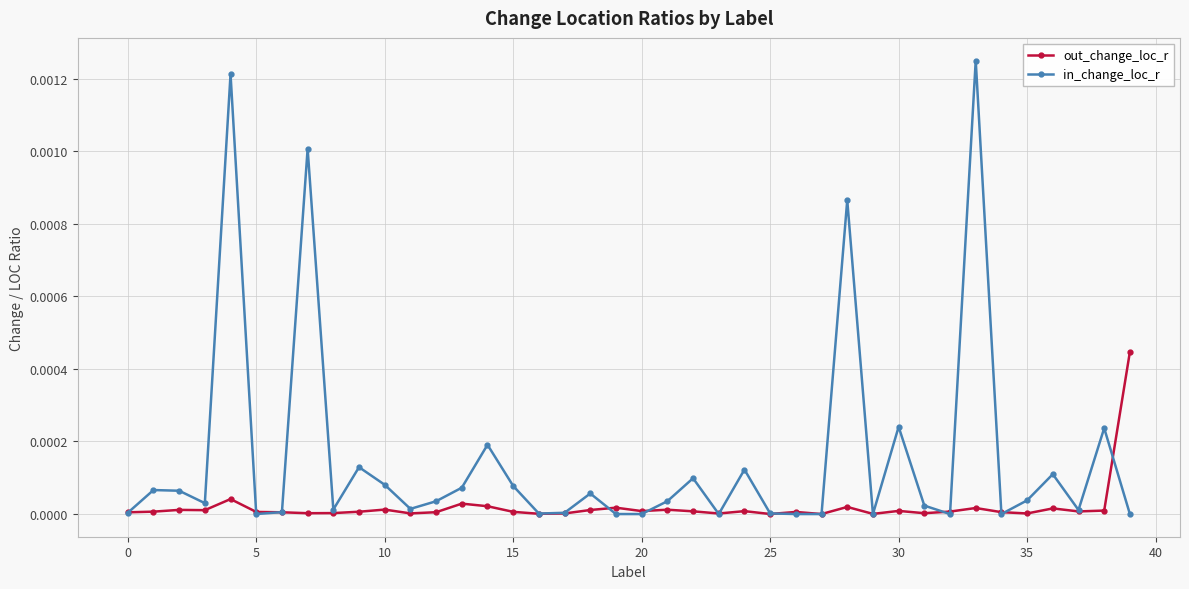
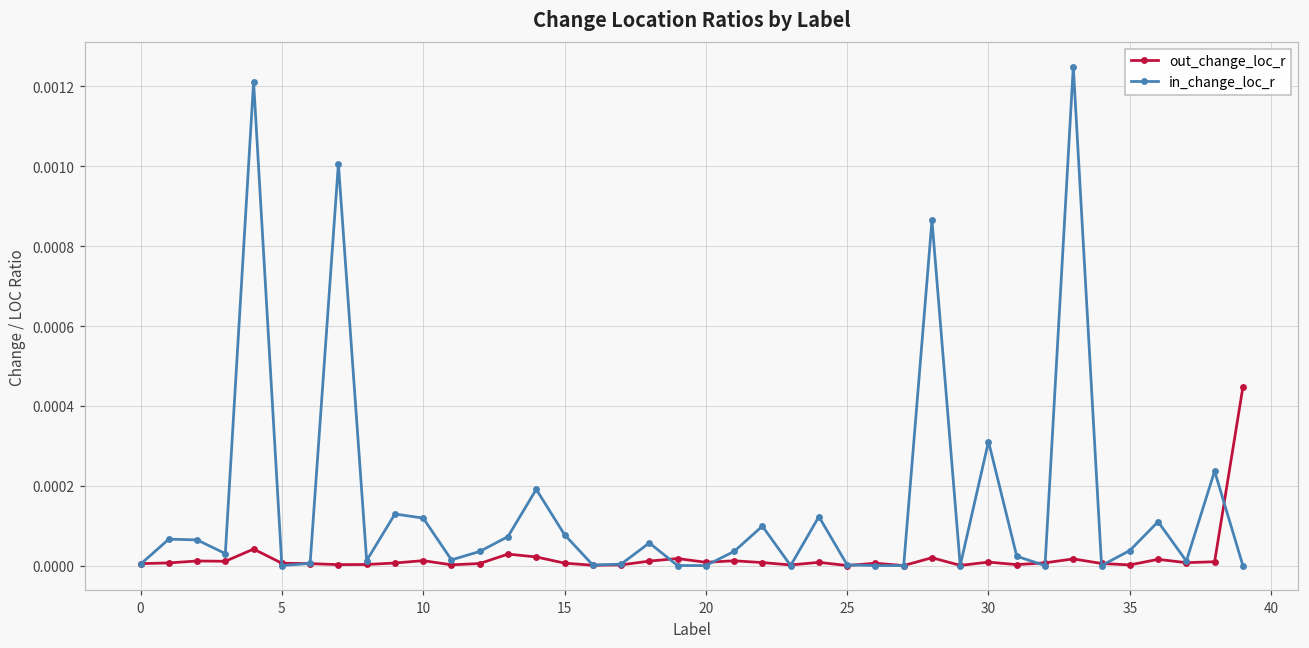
  {
    "out_change_loc_r": {
      "10": 0.00001,
      "15": 0.00001,
      "20": 0.00001,
      "30": 0.00001,
      "35": 0.00000
    },
    "in_change_loc_r": {
-     "10": 0.00008,
+     "10": 0.00012,
      "15": 0.00008,
      "20": 0.00000,
-     "30": 0.00024,
+     "30": 0.00031,
      "35": 0.00004
    }
  }
